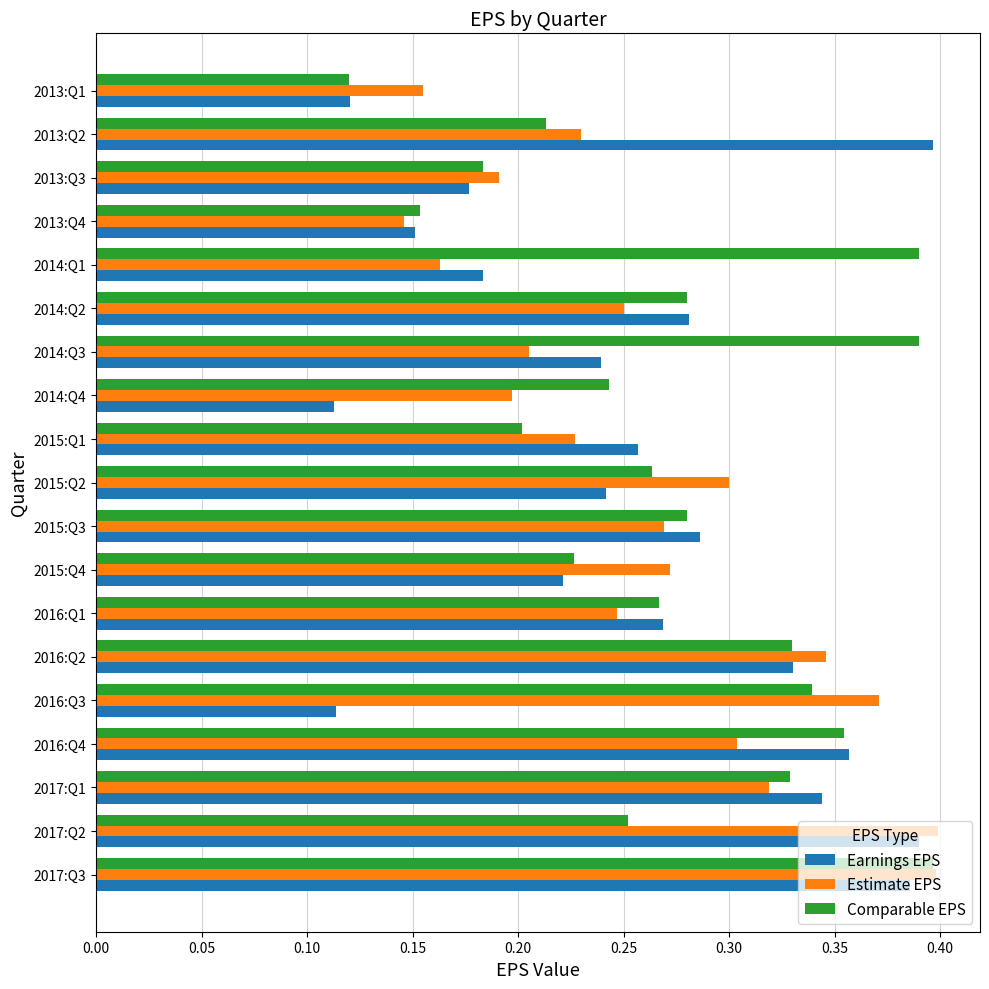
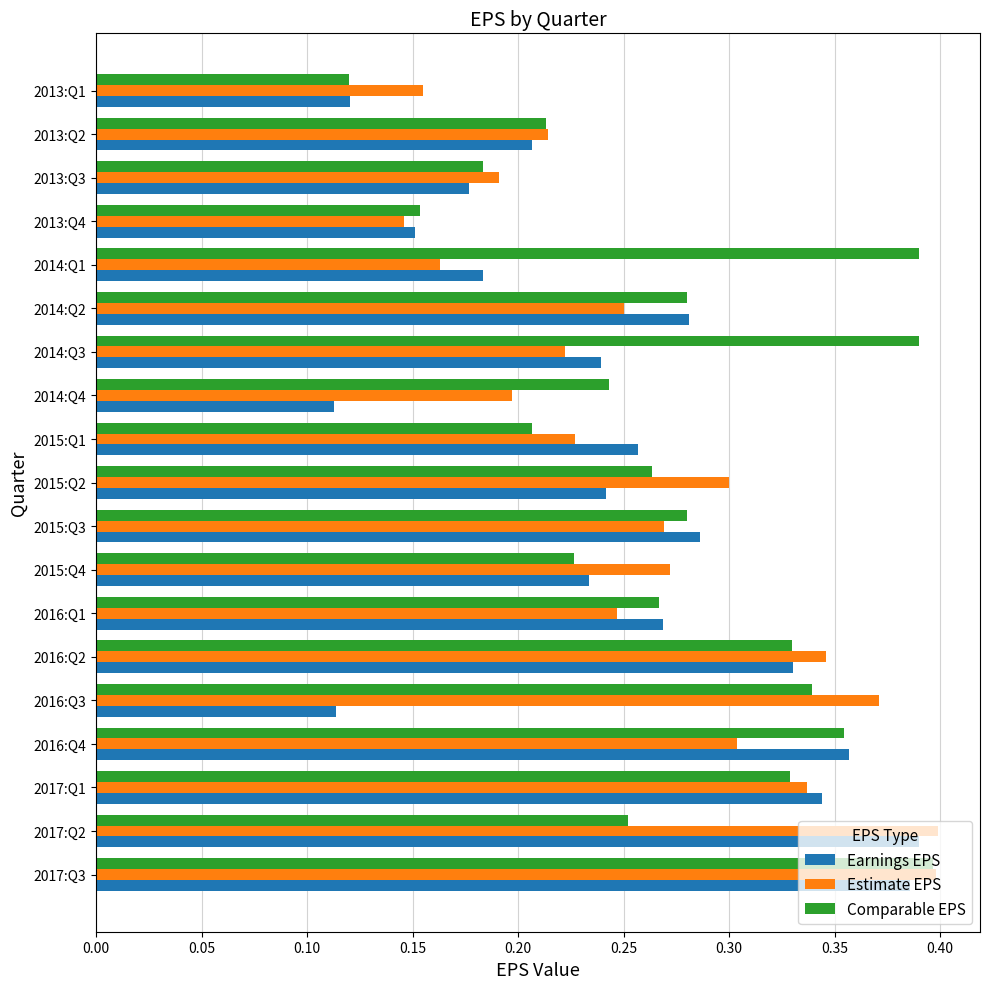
  {
    "Earnings EPS": {
      "2013:Q1": 0.120,
-     "2013:Q2": 0.397,
+     "2013:Q2": 0.207,
      "2013:Q3": 0.177,
      "2013:Q4": 0.151,
      "2014:Q1": 0.183,
      "2014:Q2": 0.281,
      "2014:Q3": 0.240,
      "2014:Q4": 0.113,
      "2015:Q1": 0.257,
      "2015:Q2": 0.242,
      "2015:Q3": 0.286,
-     "2015:Q4": 0.222,
+     "2015:Q4": 0.234,
      "2016:Q1": 0.269,
      "2016:Q2": 0.330,
      "2016:Q3": 0.114,
      "2016:Q4": 0.357,
      "2017:Q1": 0.344
    },
    "Estimate EPS": {
      "2013:Q1": 0.155,
-     "2013:Q2": 0.230,
+     "2013:Q2": 0.214,
      "2013:Q3": 0.191,
      "2013:Q4": 0.146,
      "2014:Q1": 0.163,
      "2014:Q2": 0.250,
-     "2014:Q3": 0.205,
+     "2014:Q3": 0.222,
      "2014:Q4": 0.197,
      "2015:Q1": 0.227,
      "2015:Q2": 0.300,
      "2015:Q3": 0.269,
      "2015:Q4": 0.272,
      "2016:Q1": 0.247,
      "2016:Q2": 0.346,
      "2016:Q3": 0.371,
      "2016:Q4": 0.304,
-     "2017:Q1": 0.319
+     "2017:Q1": 0.337
    },
    "Comparable EPS": {
      "2013:Q1": 0.120,
      "2013:Q2": 0.213,
      "2013:Q3": 0.183,
      "2013:Q4": 0.153,
      "2014:Q1": 0.390,
      "2014:Q2": 0.280,
      "2014:Q3": 0.390,
      "2014:Q4": 0.243,
-     "2015:Q1": 0.202,
+     "2015:Q1": 0.207,
      "2015:Q2": 0.263,
      "2015:Q3": 0.280,
      "2015:Q4": 0.227,
      "2016:Q1": 0.267,
      "2016:Q2": 0.330,
      "2016:Q3": 0.339,
      "2016:Q4": 0.355,
      "2017:Q1": 0.329,
      "2017:Q2": 0.252
    }
  }
